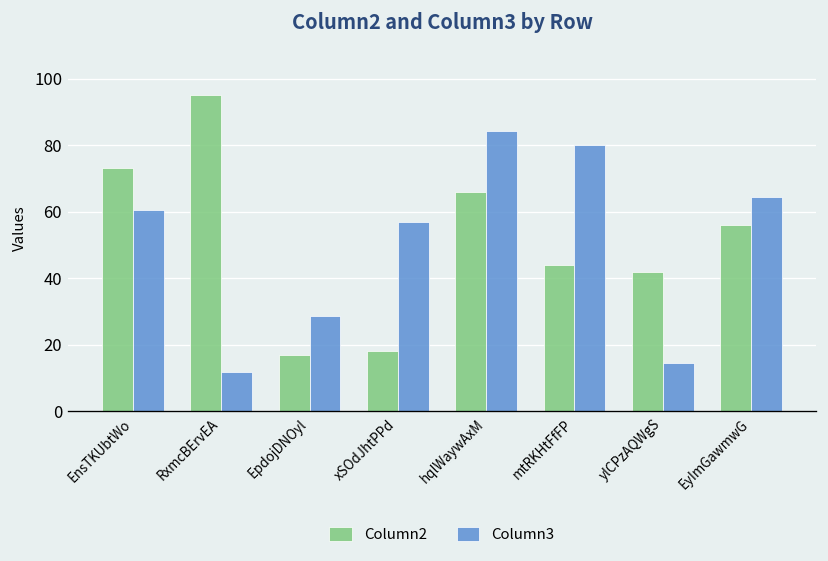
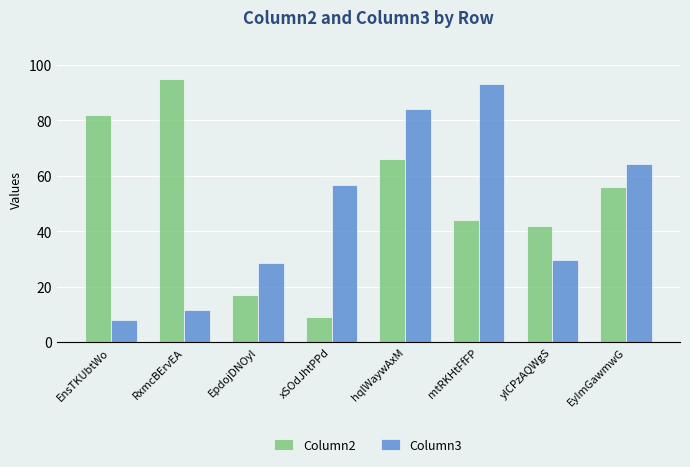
  {
    "Column2": {
-     "EnsTKUbtWo": 73,
+     "EnsTKUbtWo": 82,
      "RxmcBErvEA": 95,
      "EpdojDNOyl": 17,
-     "xSOdJhtPPd": 18,
+     "xSOdJhtPPd": 9,
      "hqlWaywAxM": 66,
      "mtRKHtFfFP": 44,
      "ylCPzAQWgS": 42,
      "EyImGawmwG": 56
    },
    "Column3": {
-     "EnsTKUbtWo": 60,
+     "EnsTKUbtWo": 8,
      "RxmcBErvEA": 12,
      "EpdojDNOyl": 29,
      "xSOdJhtPPd": 57,
      "hqlWaywAxM": 84,
-     "mtRKHtFfFP": 80,
-     "ylCPzAQWgS": 15,
+     "mtRKHtFfFP": 93,
+     "ylCPzAQWgS": 30,
      "EyImGawmwG": 64
    }
  }
